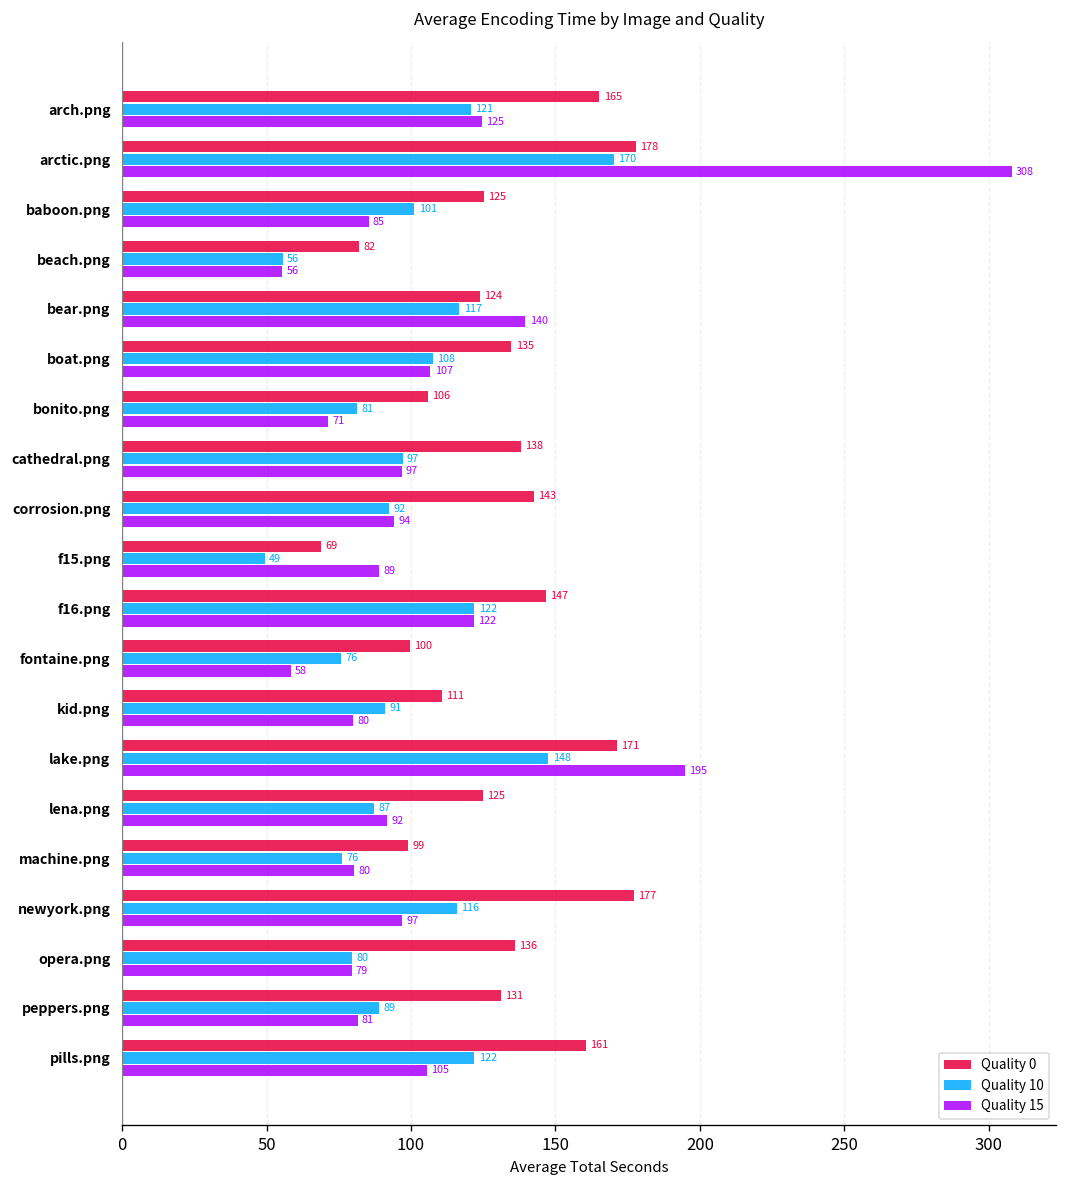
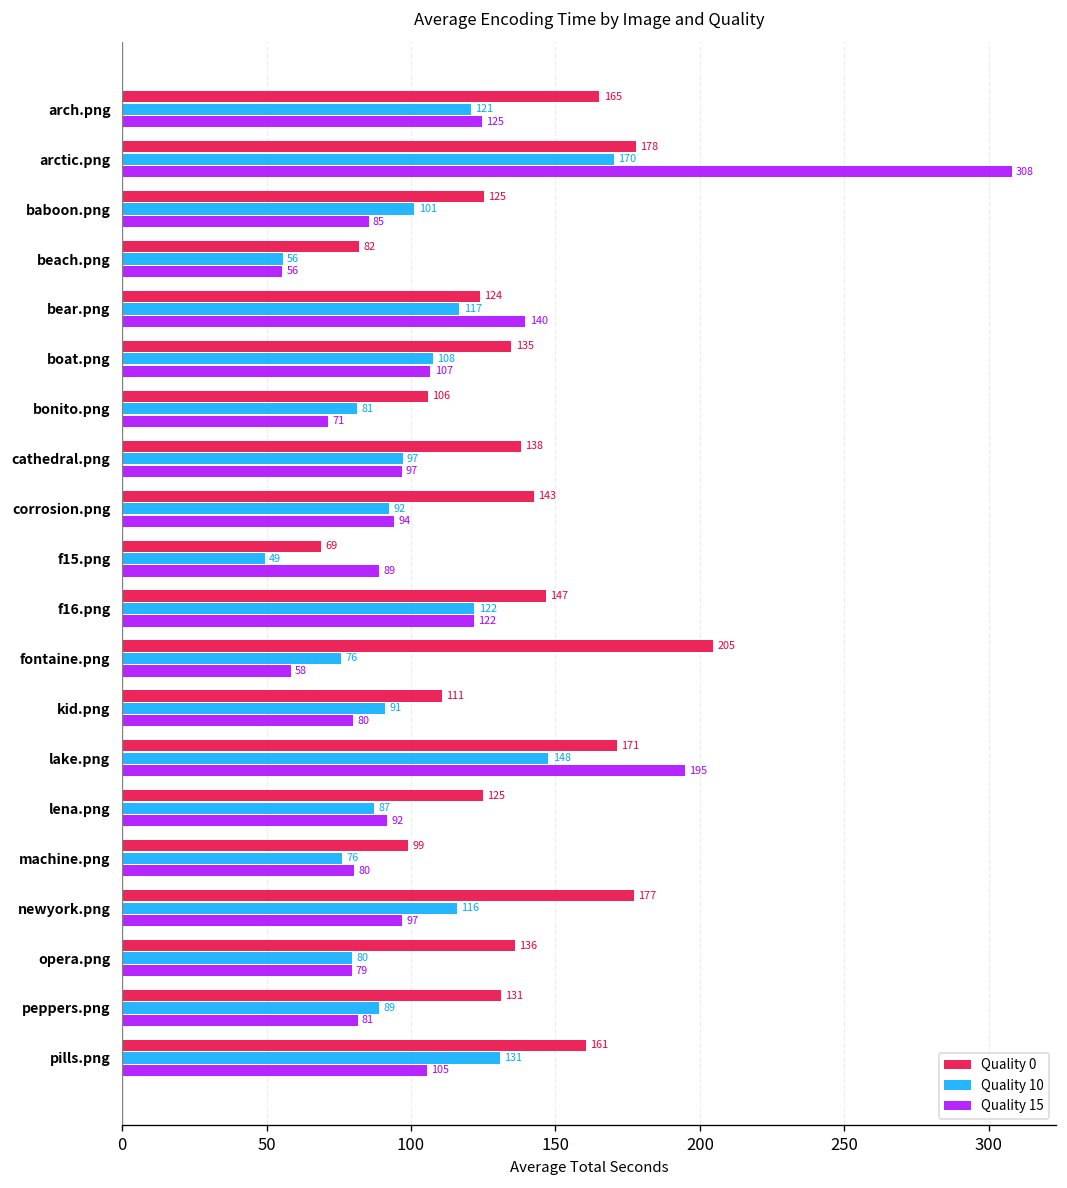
  {
    "Quality 0": {
      "arch.png": 165,
      "arctic.png": 178,
      "baboon.png": 125,
      "beach.png": 82,
      "bear.png": 124,
      "boat.png": 135,
      "bonito.png": 106,
      "cathedral.png": 138,
      "corrosion.png": 143,
      "f15.png": 69,
      "f16.png": 147,
-     "fontaine.png": 100,
+     "fontaine.png": 205,
      "kid.png": 111,
      "lake.png": 171,
      "lena.png": 125,
      "machine.png": 99,
      "newyork.png": 177,
      "opera.png": 136,
      "peppers.png": 131,
      "pills.png": 161
    },
    "Quality 10": {
      "arch.png": 121,
      "arctic.png": 170,
      "baboon.png": 101,
      "beach.png": 56,
      "bear.png": 117,
      "boat.png": 108,
      "bonito.png": 81,
      "cathedral.png": 97,
      "corrosion.png": 92,
      "f15.png": 49,
      "f16.png": 122,
      "fontaine.png": 76,
      "kid.png": 91,
      "lake.png": 148,
      "lena.png": 87,
      "machine.png": 76,
      "newyork.png": 116,
      "opera.png": 80,
      "peppers.png": 89,
-     "pills.png": 122
+     "pills.png": 131
    },
    "Quality 15": {
      "arch.png": 125,
      "arctic.png": 308,
      "baboon.png": 85,
      "beach.png": 56,
      "bear.png": 140,
      "boat.png": 107,
      "bonito.png": 71,
      "cathedral.png": 97,
      "corrosion.png": 94,
      "f15.png": 89,
      "f16.png": 122,
      "fontaine.png": 58,
      "kid.png": 80,
      "lake.png": 195,
      "lena.png": 92,
      "machine.png": 80,
      "newyork.png": 97,
      "opera.png": 79,
      "peppers.png": 81,
      "pills.png": 105
    }
  }
